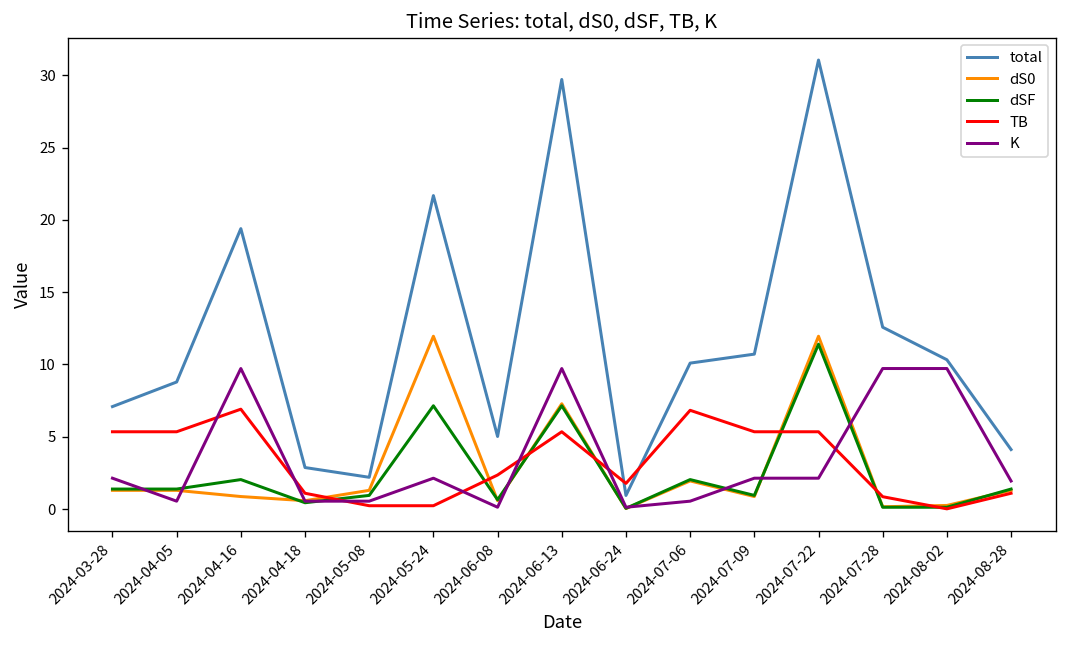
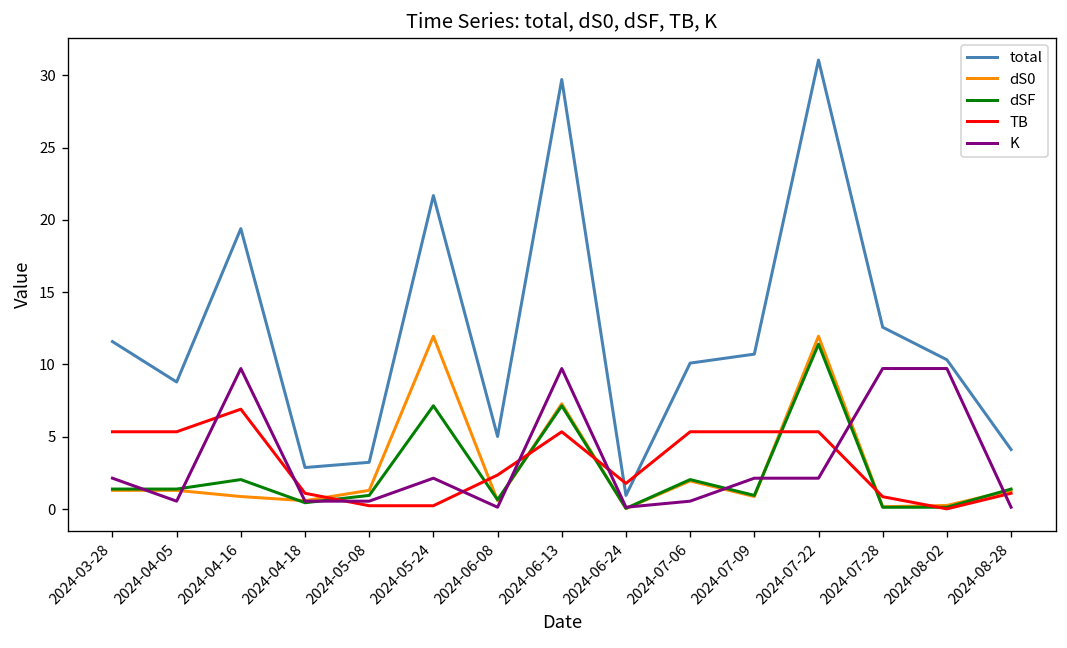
  {
    "total": {
-     "2024-03-28": 7.1,
+     "2024-03-28": 11.6,
      "2024-04-05": 8.8,
      "2024-04-16": 19.4,
      "2024-04-18": 2.9,
-     "2024-05-08": 2.2,
+     "2024-05-08": 3.2,
      "2024-05-24": 21.7,
      "2024-06-08": 5.0,
      "2024-06-13": 29.7,
      "2024-06-24": 0.9,
      "2024-07-06": 10.1,
      "2024-07-09": 10.7,
      "2024-07-22": 31.1,
      "2024-07-28": 12.6,
      "2024-08-02": 10.3,
      "2024-08-28": 4.1
    },
    "dS0": {
      "2024-04-16": 0.9,
      "2024-05-08": 1.3,
      "2024-05-24": 12.0,
      "2024-07-22": 12.0
    },
    "dSF": {
      "2024-04-16": 2.0,
      "2024-05-08": 0.9,
      "2024-05-24": 7.1,
      "2024-07-22": 11.4
    },
    "TB": {
      "2024-03-28": 5.3,
      "2024-04-05": 5.3,
      "2024-04-16": 6.9,
      "2024-04-18": 1.1,
      "2024-05-08": 0.2,
      "2024-05-24": 0.2,
      "2024-06-08": 2.4,
      "2024-06-13": 5.3,
      "2024-06-24": 1.8,
-     "2024-07-06": 6.8,
+     "2024-07-06": 5.3,
      "2024-07-09": 5.3,
      "2024-07-22": 5.3,
      "2024-07-28": 0.9
    },
    "K": {
      "2024-03-28": 2.1,
      "2024-04-05": 0.5,
      "2024-04-16": 9.7,
      "2024-05-08": 0.5,
      "2024-05-24": 2.1,
      "2024-06-08": 0.1,
      "2024-06-13": 9.7,
      "2024-07-06": 0.5,
      "2024-07-09": 2.1,
      "2024-07-22": 2.1,
      "2024-07-28": 9.7,
      "2024-08-02": 9.7,
-     "2024-08-28": 1.9
+     "2024-08-28": 0.1
    }
  }
